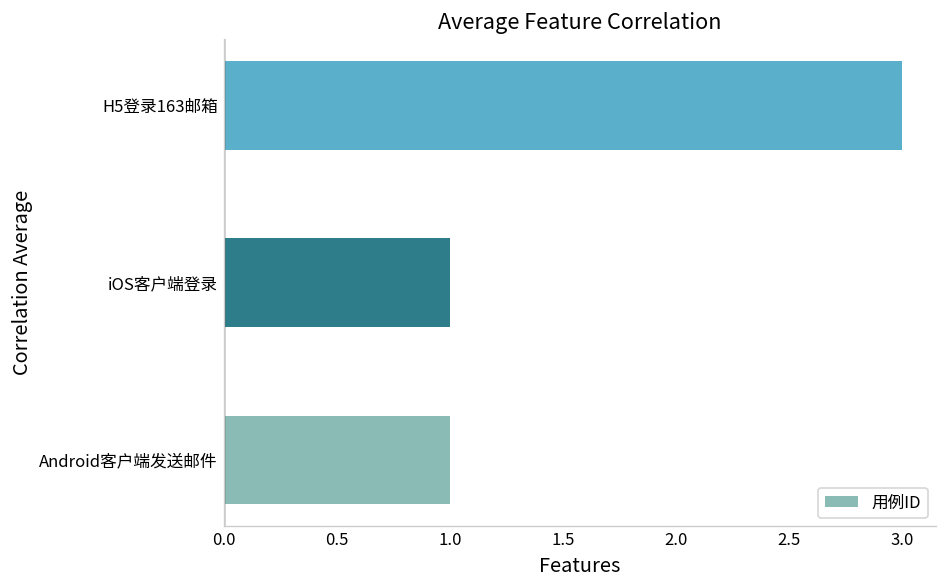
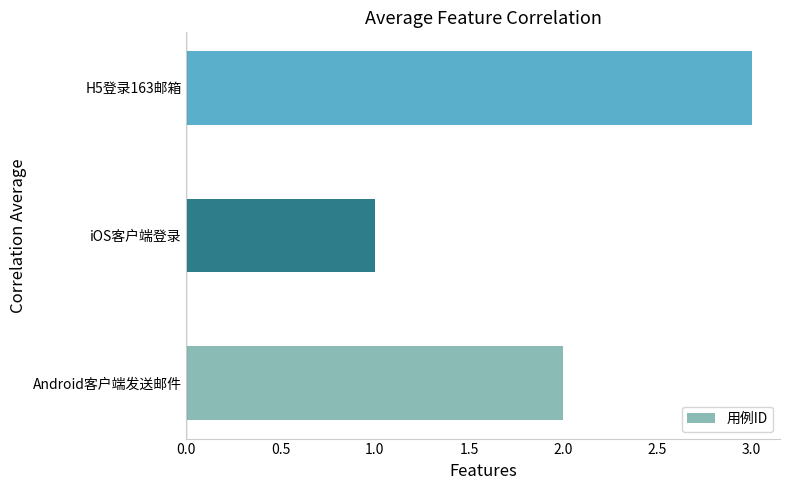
  {
    "H5登录163邮箱": 3,
    "iOS客户端登录": 1,
-   "Android客户端发送邮件": 1
+   "Android客户端发送邮件": 2
  }
